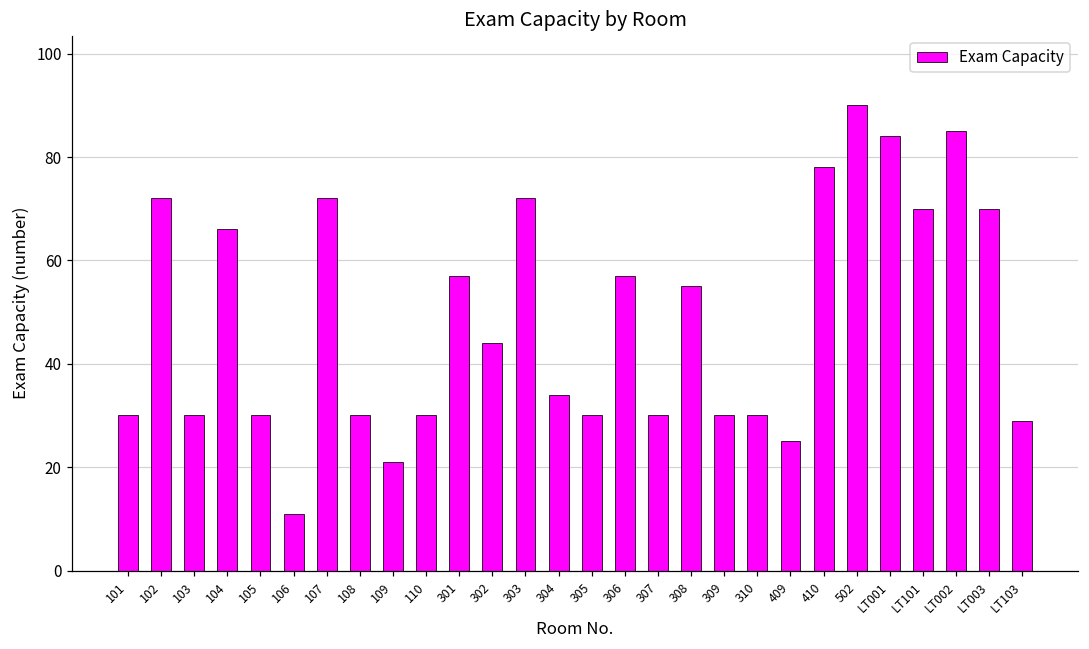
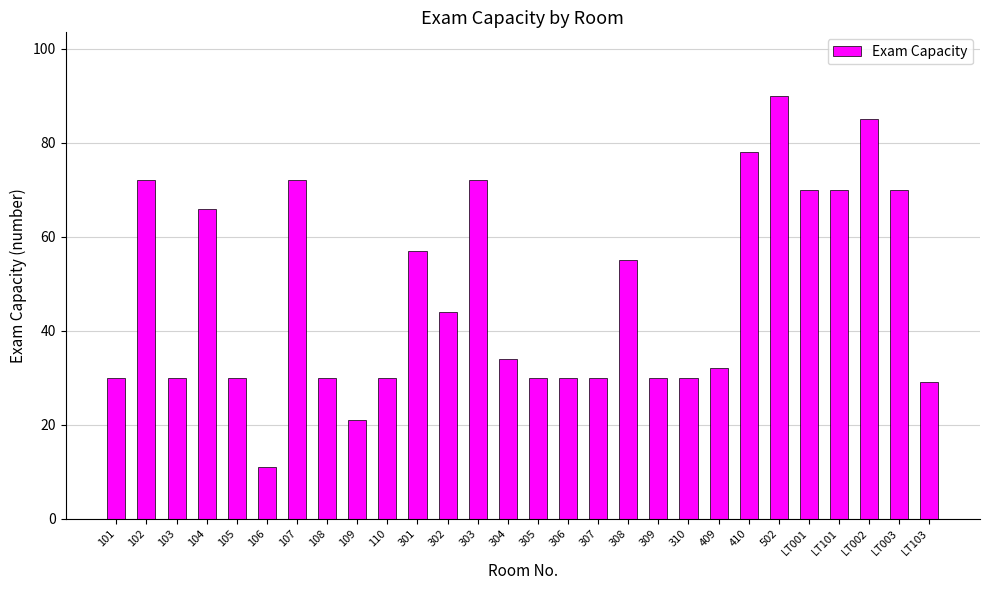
  {
    "101": 30,
    "102": 72,
    "103": 30,
    "104": 66,
    "105": 30,
    "106": 11,
    "107": 72,
    "108": 30,
    "109": 21,
    "110": 30,
    "301": 57,
    "302": 44,
    "303": 72,
    "304": 34,
    "305": 30,
-   "306": 57,
+   "306": 30,
    "307": 30,
    "308": 55,
    "309": 30,
    "310": 30,
-   "409": 25,
+   "409": 32,
    "410": 78,
    "502": 90,
-   "LT001": 84,
+   "LT001": 70,
    "LT101": 70,
    "LT002": 85,
    "LT003": 70,
    "LT103": 29
  }
